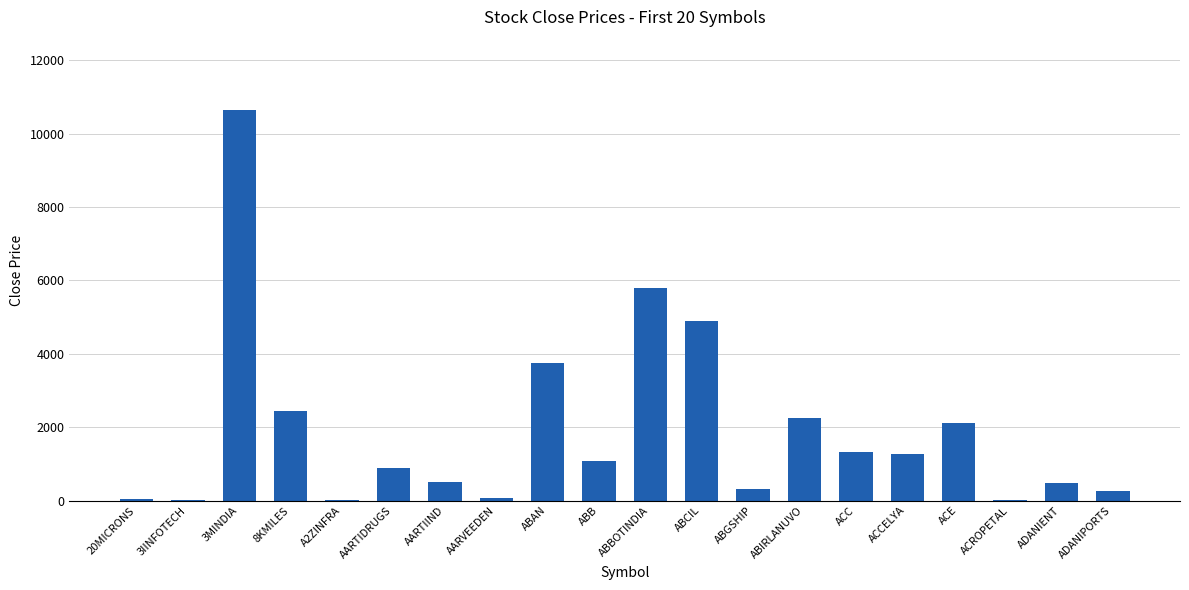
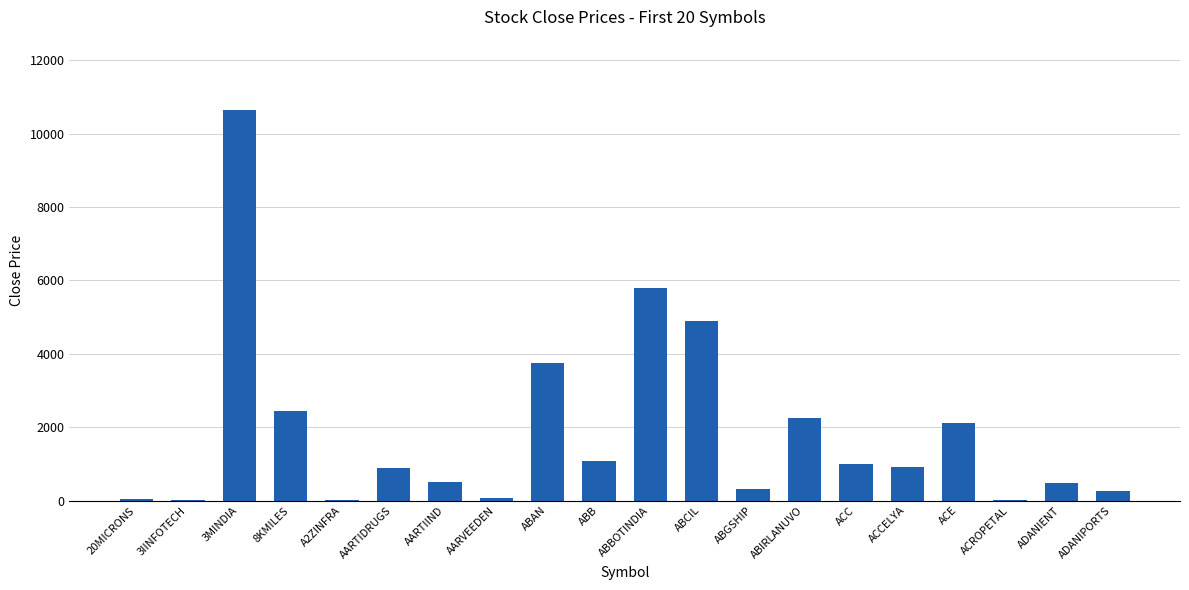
  {
    "3MINDIA": 10600,
    "8KMILES": 2400,
    "AARTIDRUGS": 900,
    "AARTIIND": 500,
    "ABAN": 3700,
    "ABB": 1100,
    "ABBOTINDIA": 5800,
    "ABCIL": 4900,
    "ABGSHIP": 300,
    "ABIRLANUVO": 2300,
-   "ACC": 1300,
-   "ACCELYA": 1300,
+   "ACC": 1000,
+   "ACCELYA": 900,
    "ACE": 2100,
    "ADANIENT": 500,
    "ADANIPORTS": 300
  }
